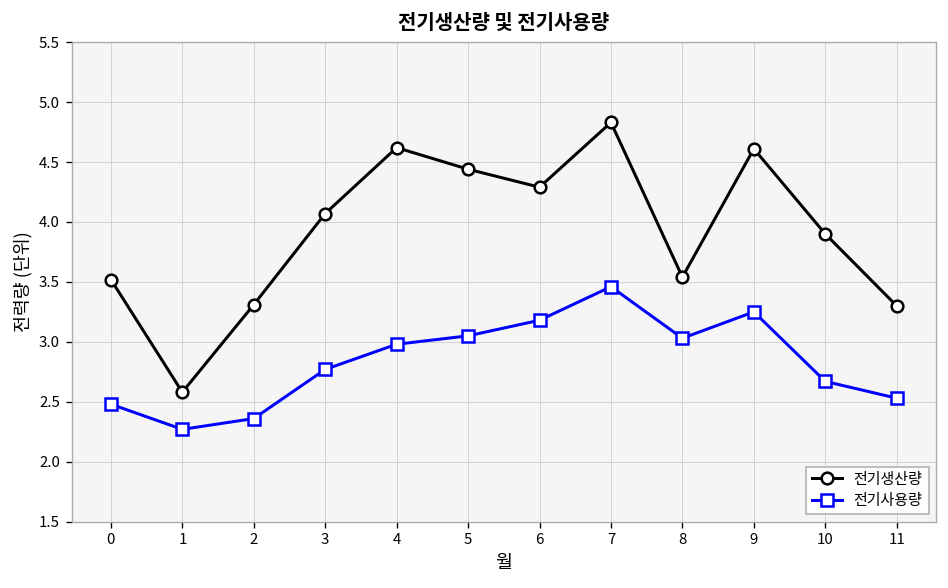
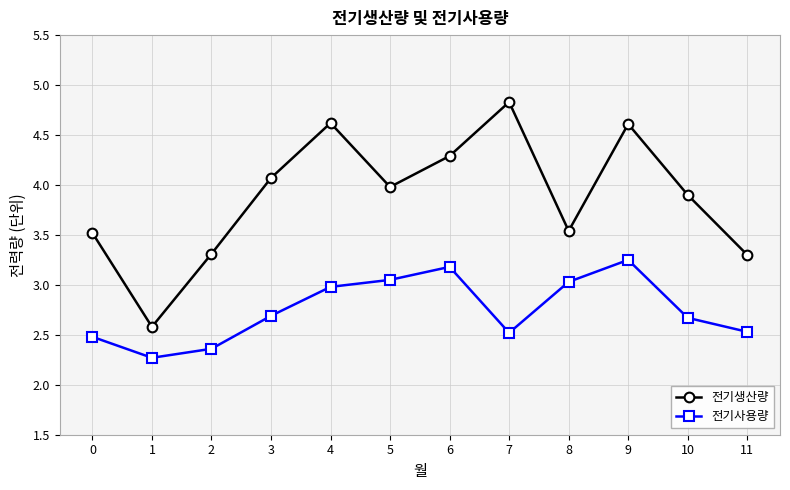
  {
    "전기생산량": {
      "0": 3.5,
      "1": 2.6,
      "2": 3.3,
      "3": 4.1,
      "4": 4.6,
-     "5": 4.4,
+     "5": 4.0,
      "6": 4.3,
      "7": 4.8,
      "8": 3.5,
      "9": 4.6,
      "10": 3.9,
      "11": 3.3
    },
    "전기사용량": {
      "0": 2.5,
      "1": 2.3,
      "2": 2.4,
-     "3": 2.8,
+     "3": 2.7,
      "4": 3.0,
      "5": 3.1,
      "6": 3.2,
-     "7": 3.5,
+     "7": 2.5,
      "8": 3.0,
      "9": 3.3,
      "10": 2.7,
      "11": 2.5
    }
  }
